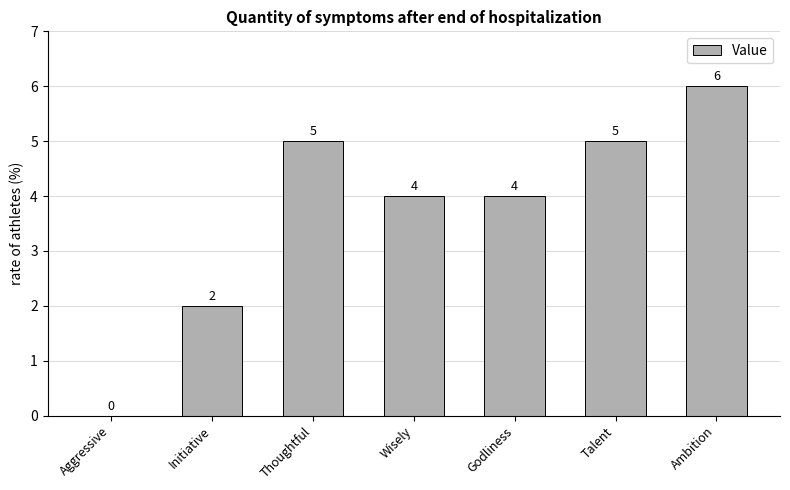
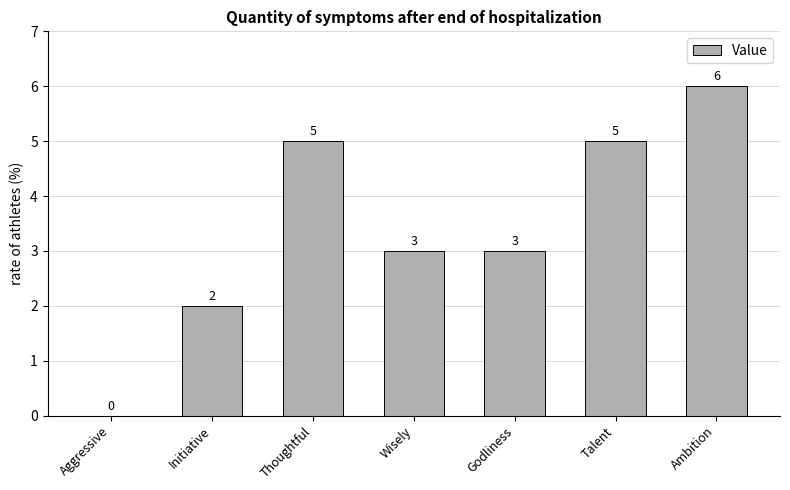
  {
    "Aggressive": 0,
    "Initiative": 2,
    "Thoughtful": 5,
-   "Wisely": 4,
-   "Godliness": 4,
+   "Wisely": 3,
+   "Godliness": 3,
    "Talent": 5,
    "Ambition": 6
  }
